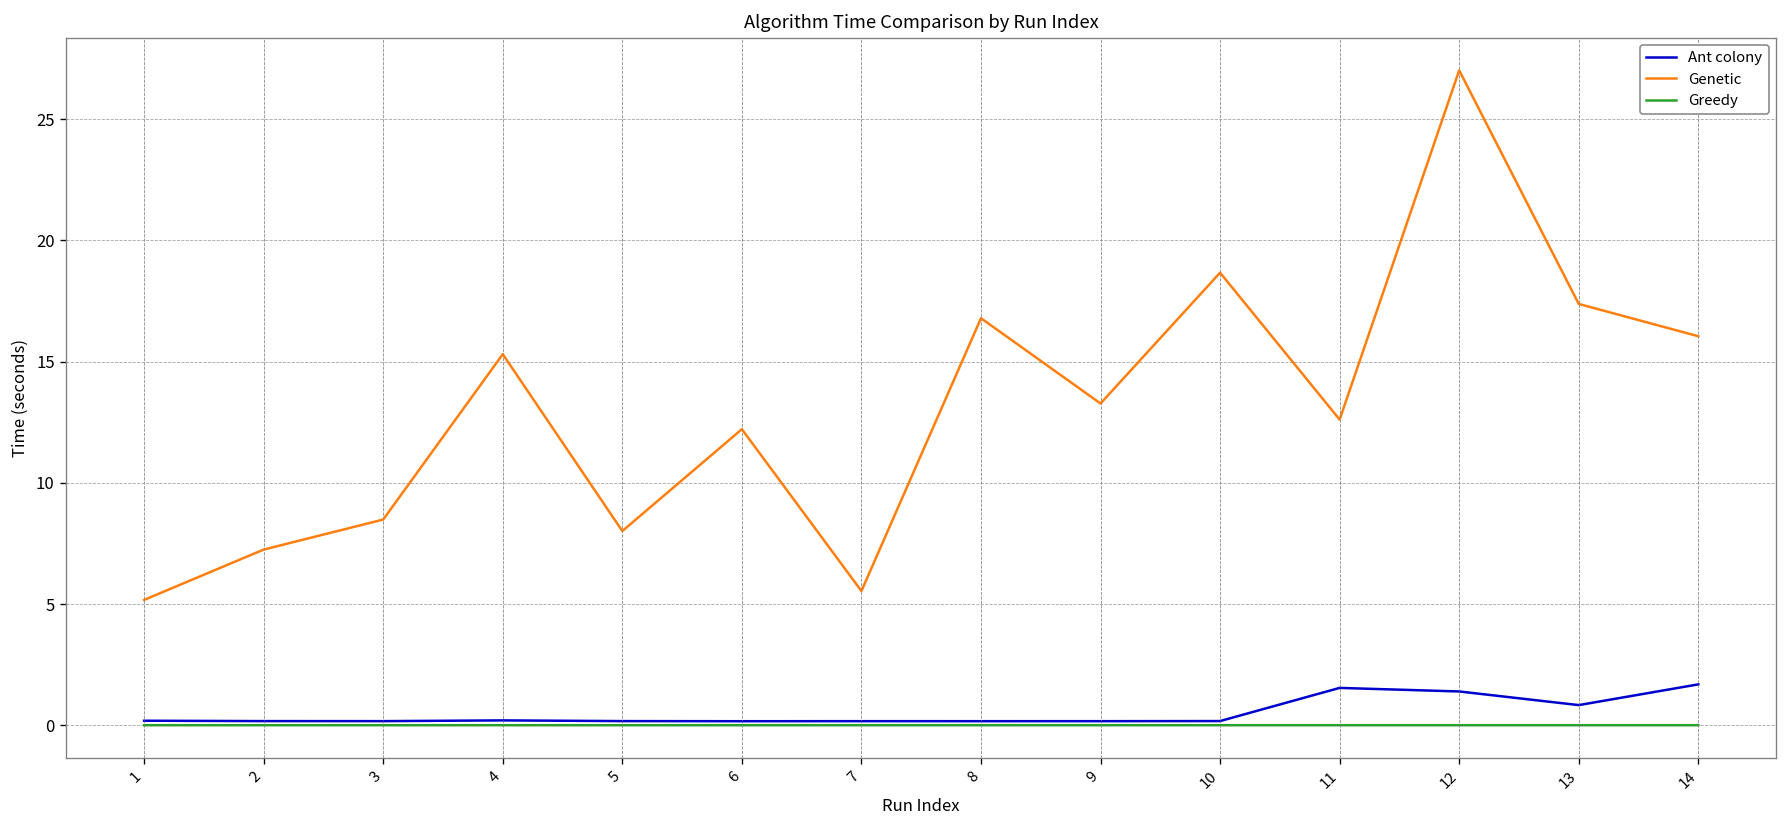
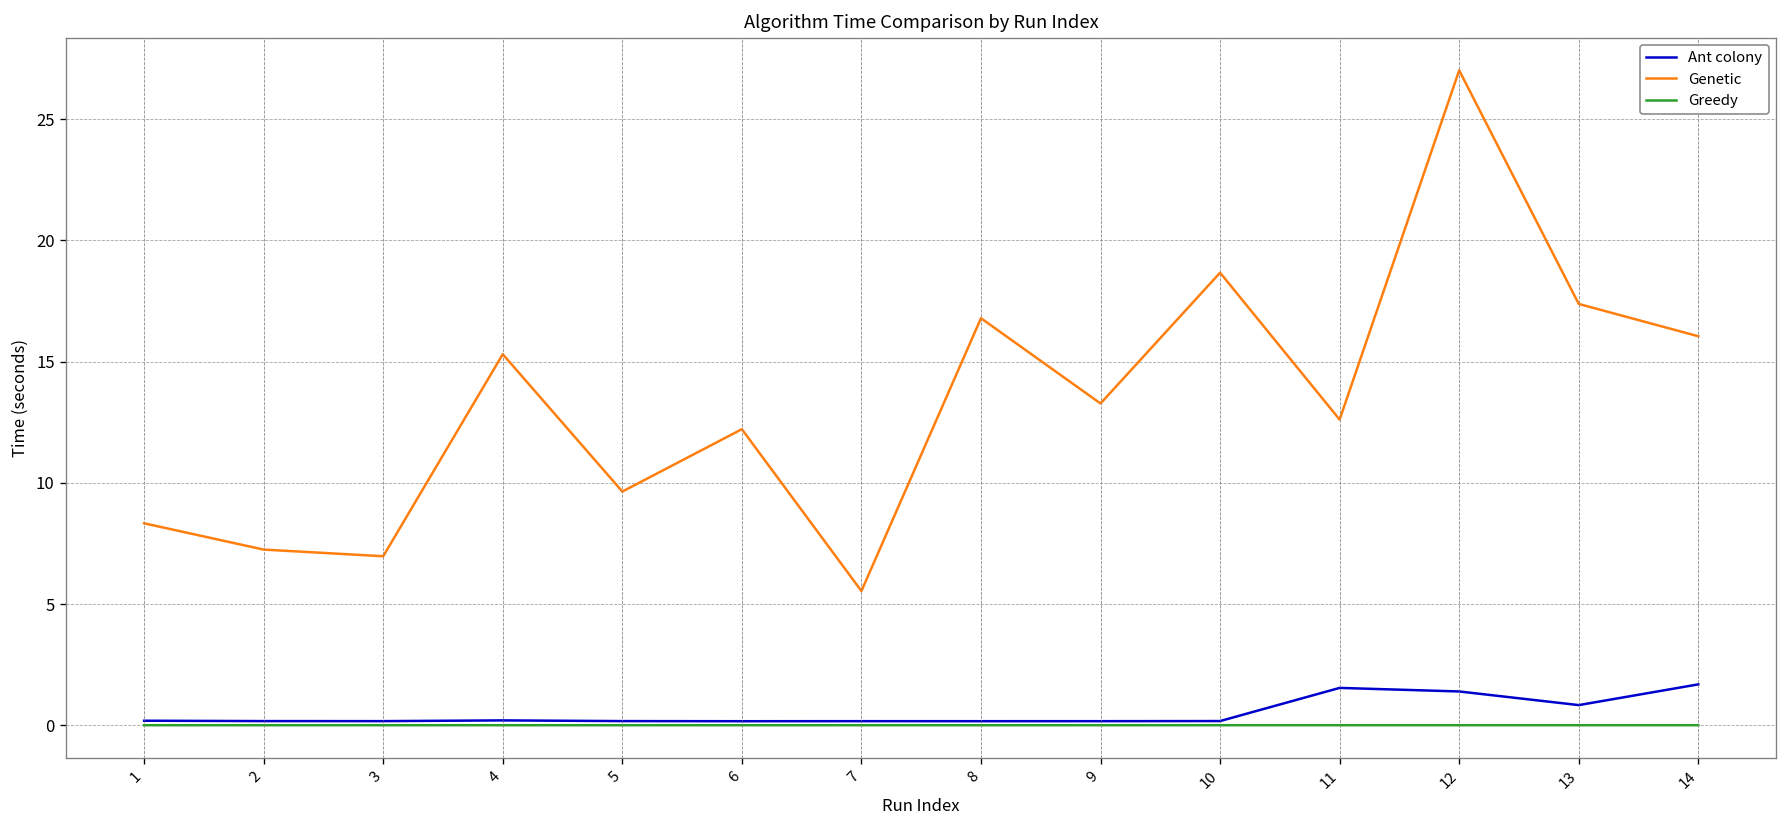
  {
    "Ant colony": {
      "1": 0.2,
      "2": 0.2,
      "3": 0.2,
      "4": 0.2,
      "5": 0.2,
      "6": 0.2,
      "7": 0.2,
      "8": 0.2,
      "9": 0.2,
      "10": 0.2,
      "11": 1.5,
      "12": 1.4,
      "13": 0.8,
      "14": 1.7
    },
    "Genetic": {
-     "1": 5.2,
+     "1": 8.3,
      "2": 7.2,
-     "3": 8.5,
+     "3": 7.0,
      "4": 15.3,
-     "5": 8.0,
+     "5": 9.6,
      "6": 12.2,
      "7": 5.5,
      "8": 16.8,
      "9": 13.3,
      "10": 18.7,
      "11": 12.6,
      "12": 27.0,
      "13": 17.4,
      "14": 16.0
    },
    "Greedy": {
      "1": 0.0,
      "2": 0.0,
      "3": 0.0,
      "4": 0.0,
      "5": 0.0,
      "6": 0.0,
      "7": 0.0,
      "8": 0.0,
      "9": 0.0,
      "10": 0.0,
      "11": 0.0,
      "12": 0.0,
      "13": 0.0,
      "14": 0.0
    }
  }
